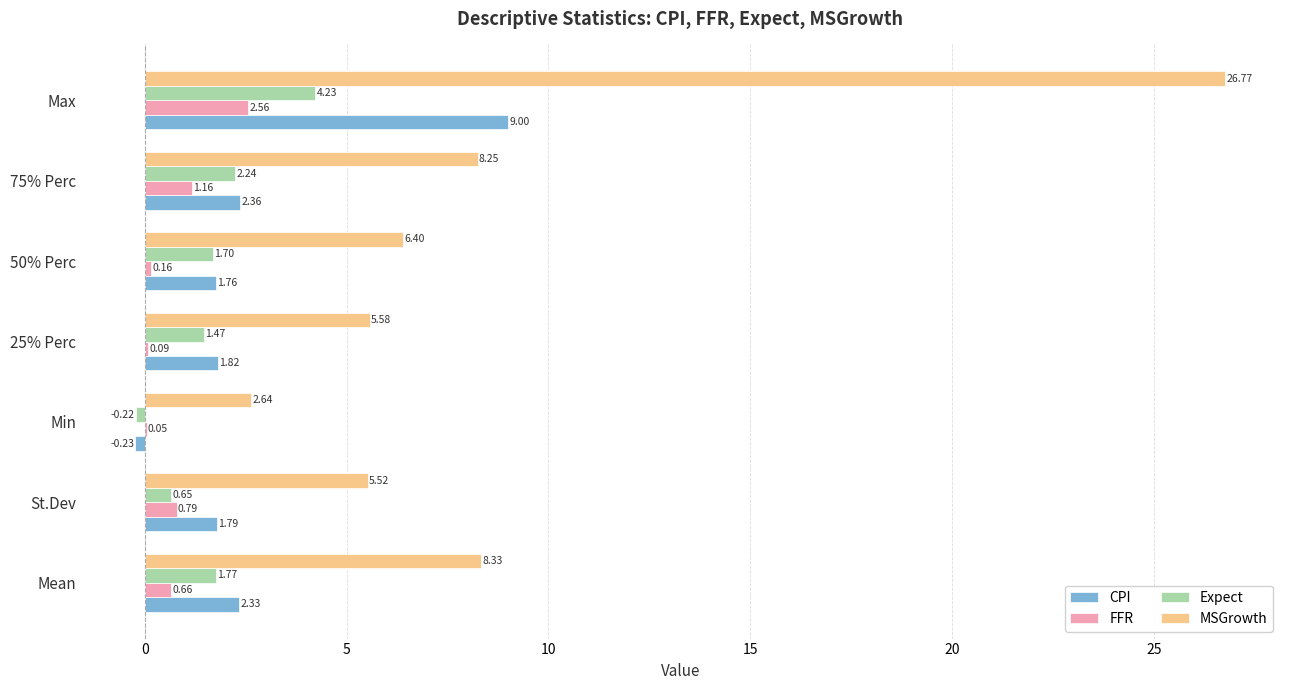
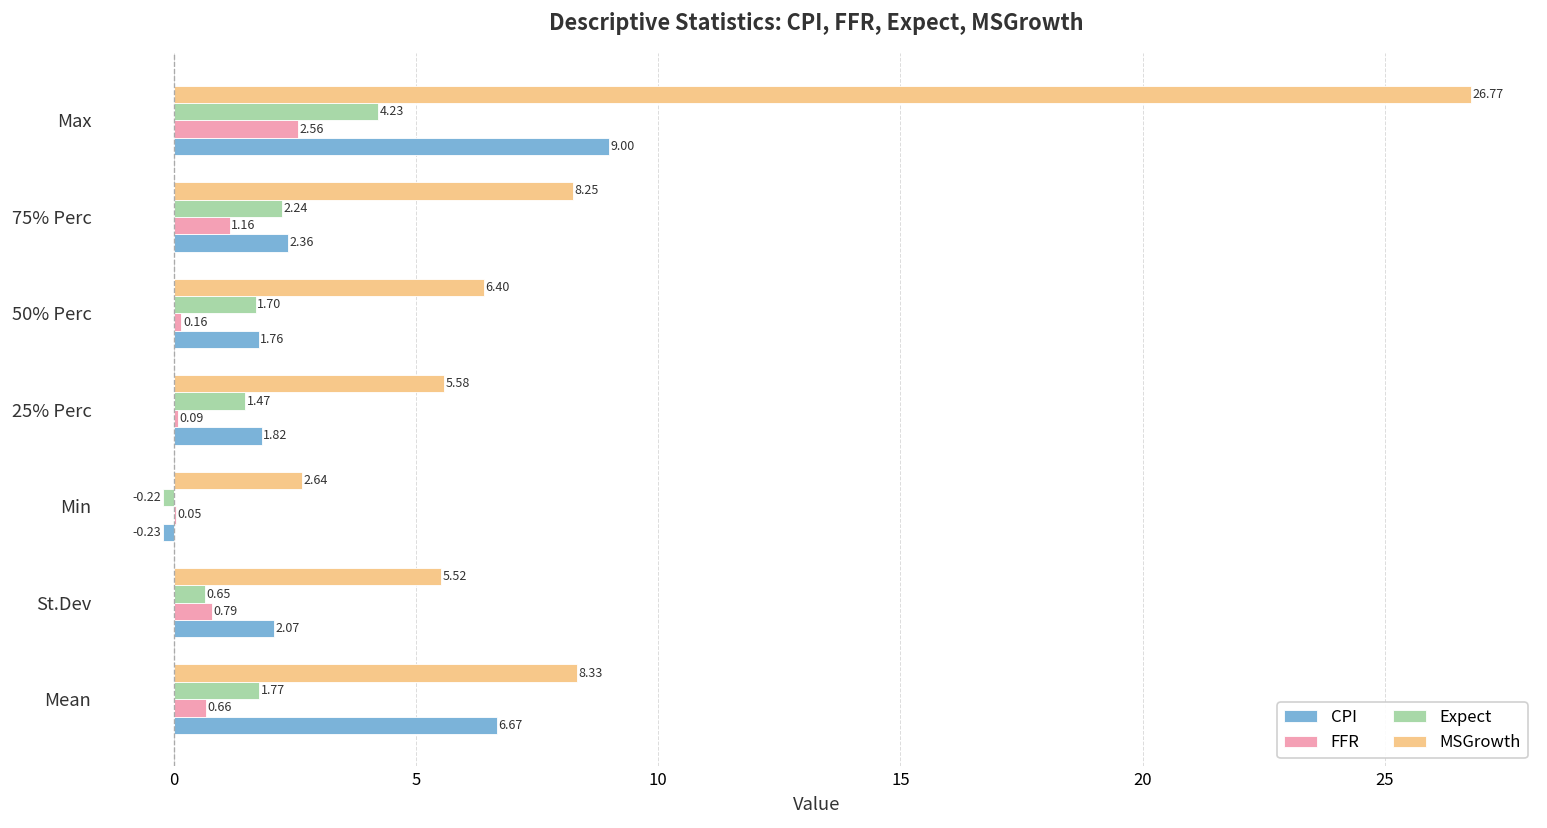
  {
    "CPI": {
      "Max": 9.00,
      "75% Perc": 2.36,
      "50% Perc": 1.76,
      "25% Perc": 1.82,
      "Min": -0.23,
-     "St.Dev": 1.79,
-     "Mean": 2.33
+     "St.Dev": 2.07,
+     "Mean": 6.67
    },
    "Expect": {
      "Max": 4.23,
      "75% Perc": 2.24,
      "50% Perc": 1.70,
      "25% Perc": 1.47,
      "Min": -0.22,
      "St.Dev": 0.65,
      "Mean": 1.77
    }
  }
